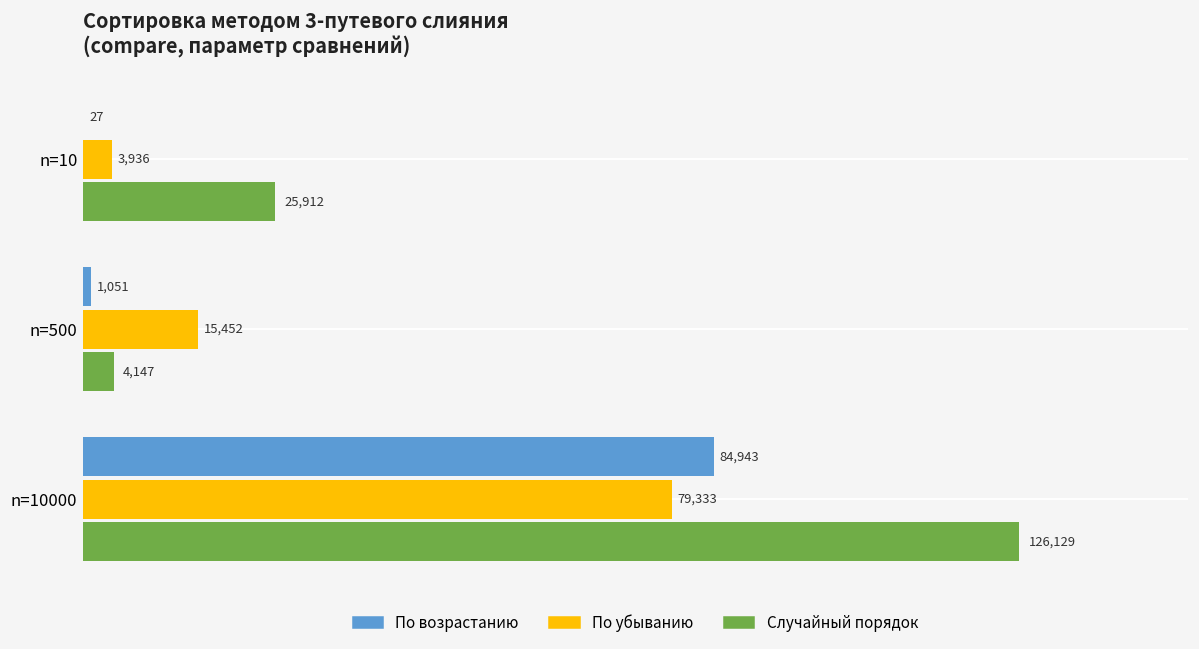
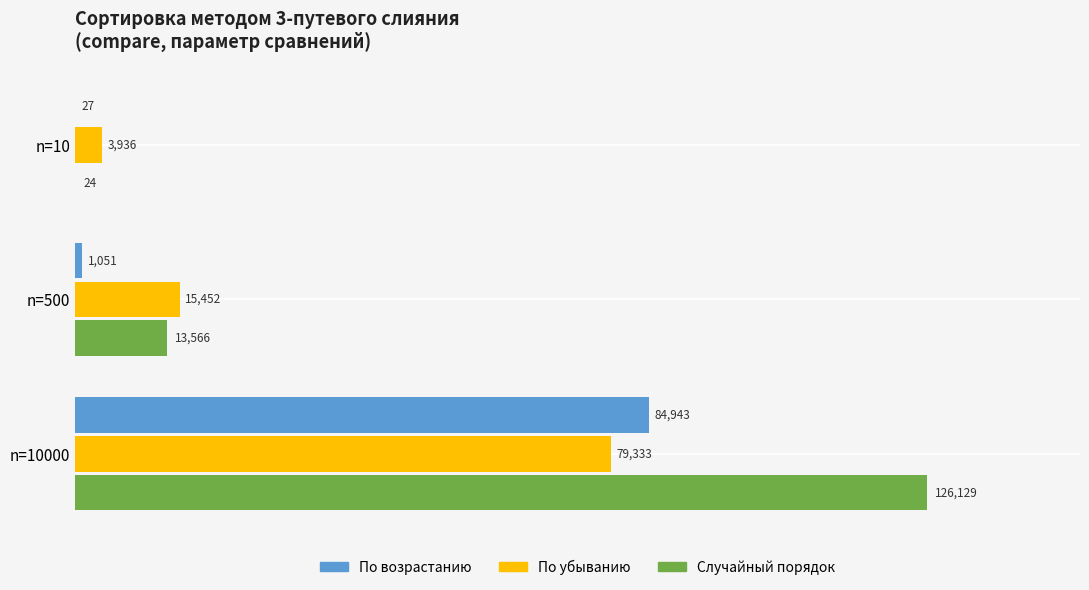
  {
    "По возрастанию": {
      "n=10": "27",
      "n=500": "1,051",
      "n=10000": "84,943"
    },
    "По убыванию": {
      "n=10": "3,936",
      "n=500": "15,452",
      "n=10000": "79,333"
    },
    "Случайный порядок": {
-     "n=10": "25,912",
-     "n=500": "4,147",
+     "n=10": "24",
+     "n=500": "13,566",
      "n=10000": "126,129"
    }
  }
